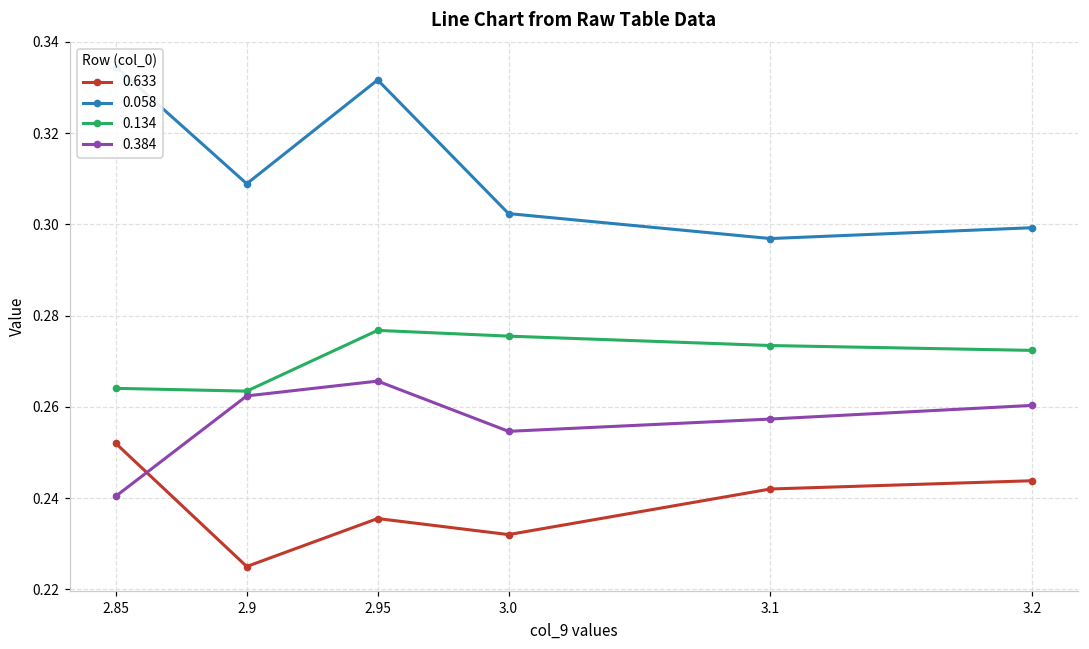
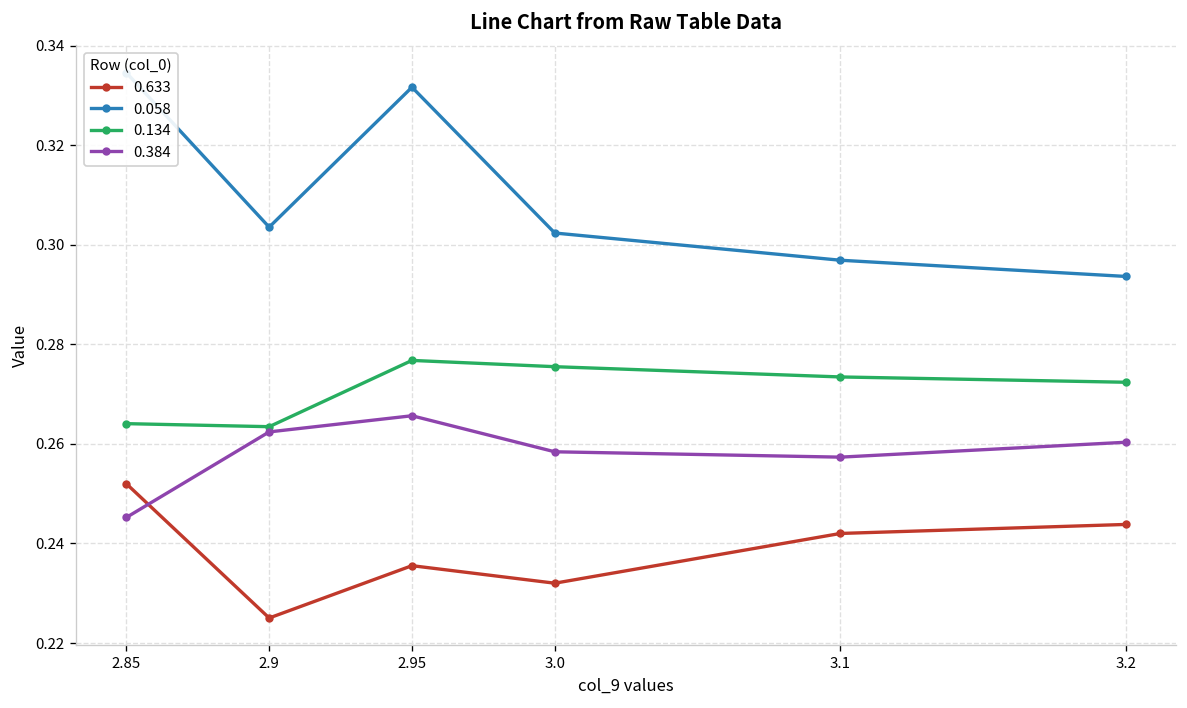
  {
    "0.633": {
      "2.85": 0.252,
      "2.9": 0.225,
      "2.95": 0.236,
      "3.0": 0.232,
      "3.1": 0.242,
      "3.2": 0.244
    },
    "0.058": {
-     "2.9": 0.309,
+     "2.9": 0.304,
      "2.95": 0.332,
      "3.0": 0.302,
      "3.1": 0.297,
-     "3.2": 0.299
+     "3.2": 0.294
    },
    "0.134": {
      "2.85": 0.264,
      "2.9": 0.263,
      "2.95": 0.277,
      "3.0": 0.276,
      "3.1": 0.273,
      "3.2": 0.272
    },
    "0.384": {
-     "2.85": 0.240,
+     "2.85": 0.245,
      "2.9": 0.262,
      "2.95": 0.266,
-     "3.0": 0.255,
+     "3.0": 0.258,
      "3.1": 0.257,
      "3.2": 0.260
    }
  }
